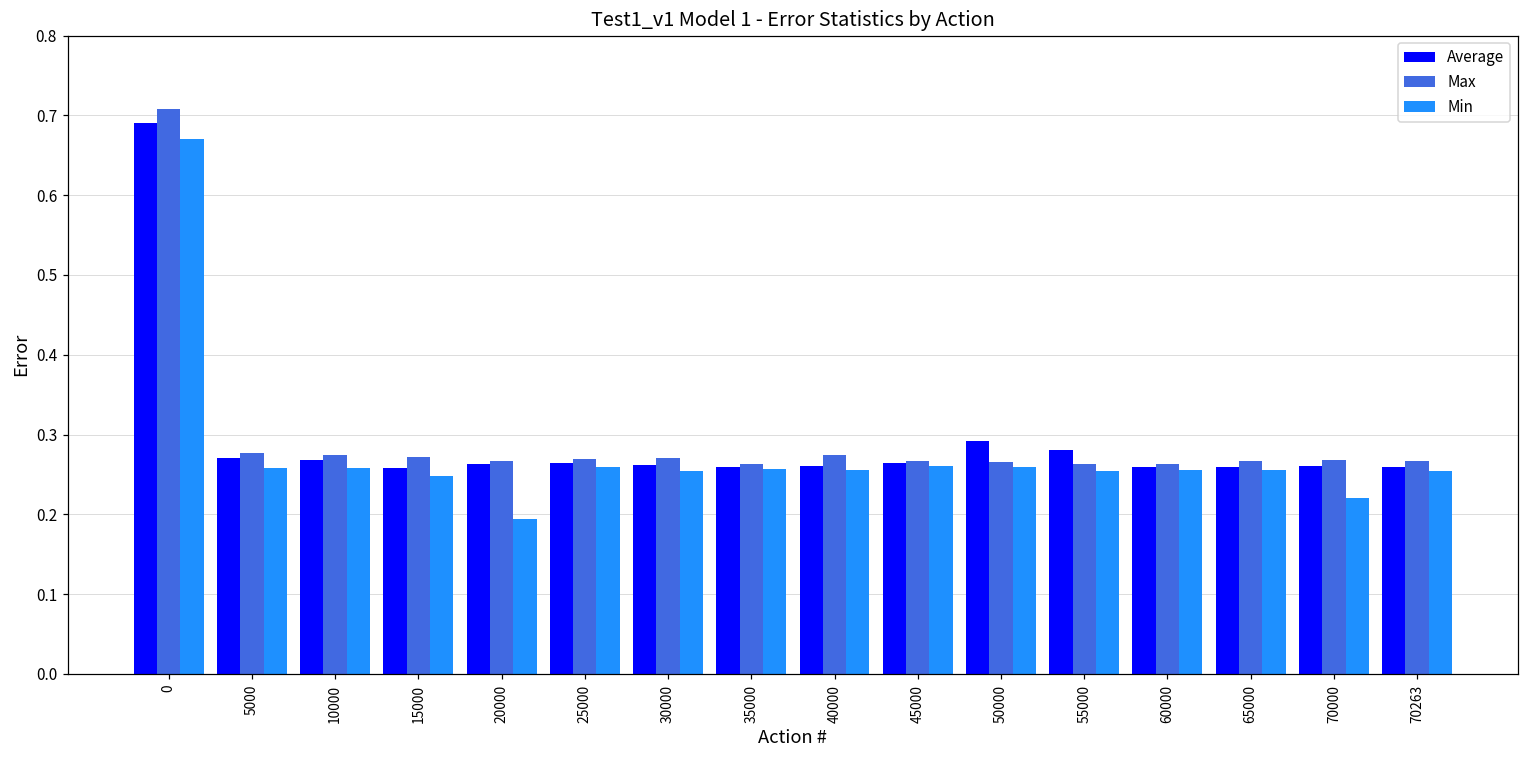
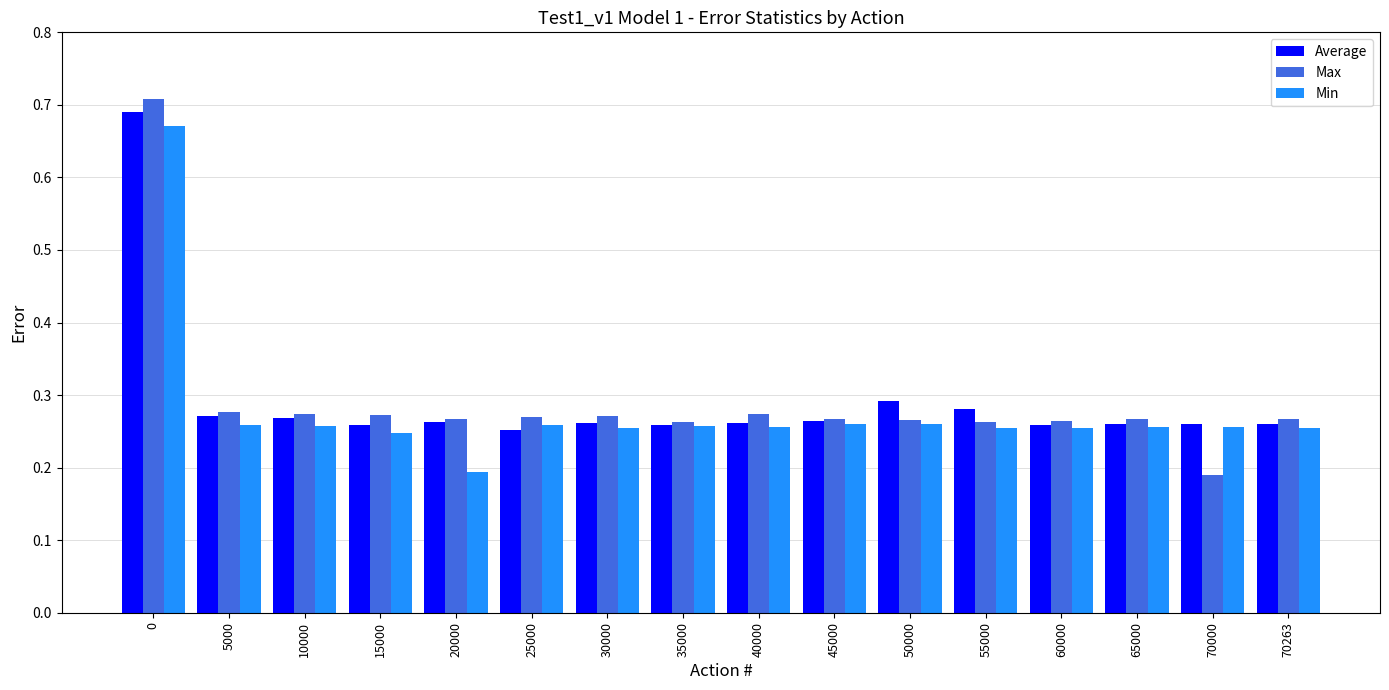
  {
    "Average": {
      "0": 0.69,
      "5000": 0.27,
      "10000": 0.27,
      "15000": 0.26,
      "20000": 0.26,
-     "25000": 0.26,
+     "25000": 0.25,
      "30000": 0.26,
      "35000": 0.26,
      "40000": 0.26,
      "45000": 0.26,
      "50000": 0.29,
      "55000": 0.28,
      "60000": 0.26,
      "65000": 0.26,
      "70000": 0.26,
      "70263": 0.26
    },
    "Max": {
      "0": 0.71,
      "5000": 0.28,
      "10000": 0.27,
      "15000": 0.27,
      "20000": 0.27,
      "25000": 0.27,
      "30000": 0.27,
      "35000": 0.26,
      "40000": 0.27,
      "45000": 0.27,
      "50000": 0.27,
      "55000": 0.26,
      "60000": 0.26,
      "65000": 0.27,
-     "70000": 0.27,
+     "70000": 0.19,
      "70263": 0.27
    },
    "Min": {
      "0": 0.67,
      "5000": 0.26,
      "10000": 0.26,
      "15000": 0.25,
      "20000": 0.19,
      "25000": 0.26,
      "30000": 0.25,
      "35000": 0.26,
      "40000": 0.26,
      "45000": 0.26,
      "50000": 0.26,
      "55000": 0.25,
      "60000": 0.26,
      "65000": 0.26,
-     "70000": 0.22,
+     "70000": 0.26,
      "70263": 0.25
    }
  }
